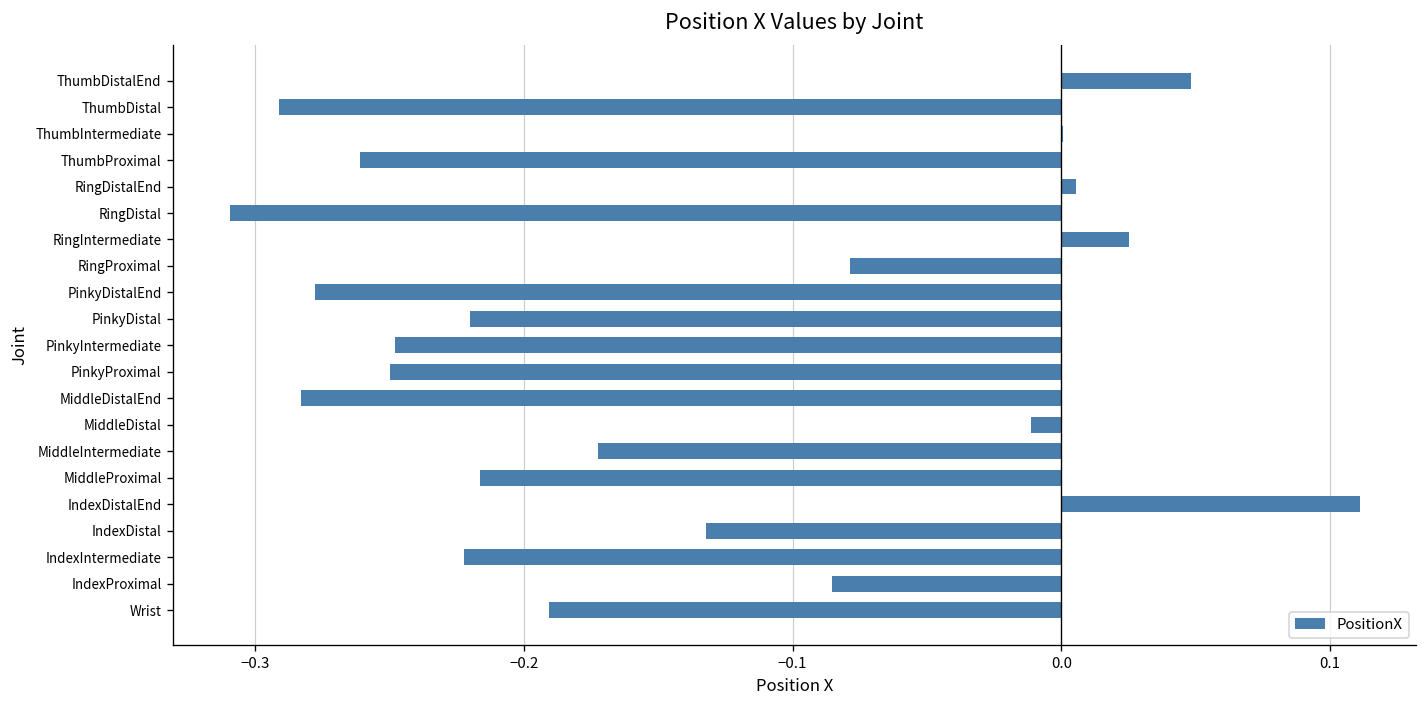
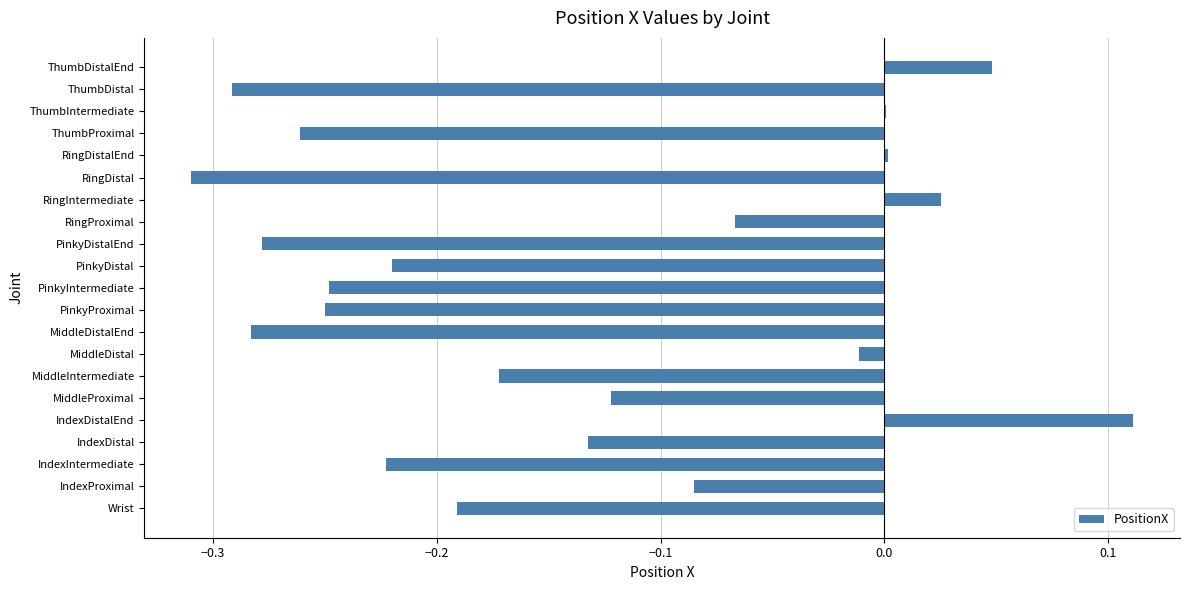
  {
    "ThumbDistalEnd": 0.048,
    "ThumbDistal": -0.291,
    "ThumbProximal": -0.261,
-   "RingDistalEnd": 0.006,
+   "RingDistalEnd": 0.002,
    "RingDistal": -0.309,
    "RingIntermediate": 0.025,
-   "RingProximal": -0.079,
+   "RingProximal": -0.067,
    "PinkyDistalEnd": -0.278,
    "PinkyDistal": -0.220,
    "PinkyIntermediate": -0.248,
    "PinkyProximal": -0.250,
    "MiddleDistalEnd": -0.283,
    "MiddleDistal": -0.011,
    "MiddleIntermediate": -0.172,
-   "MiddleProximal": -0.216,
+   "MiddleProximal": -0.122,
    "IndexDistalEnd": 0.111,
    "IndexDistal": -0.132,
    "IndexIntermediate": -0.222,
    "IndexProximal": -0.085,
    "Wrist": -0.191
  }
